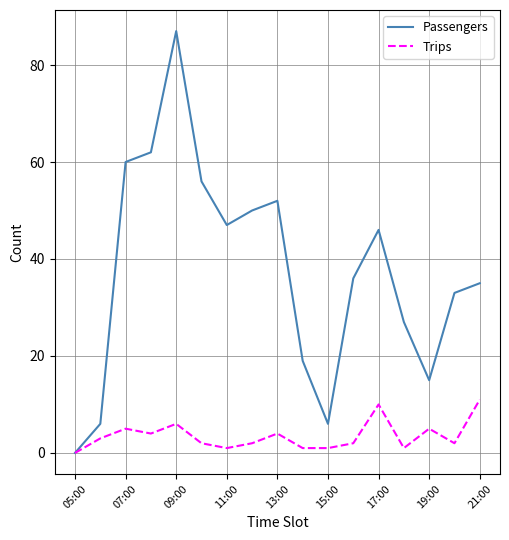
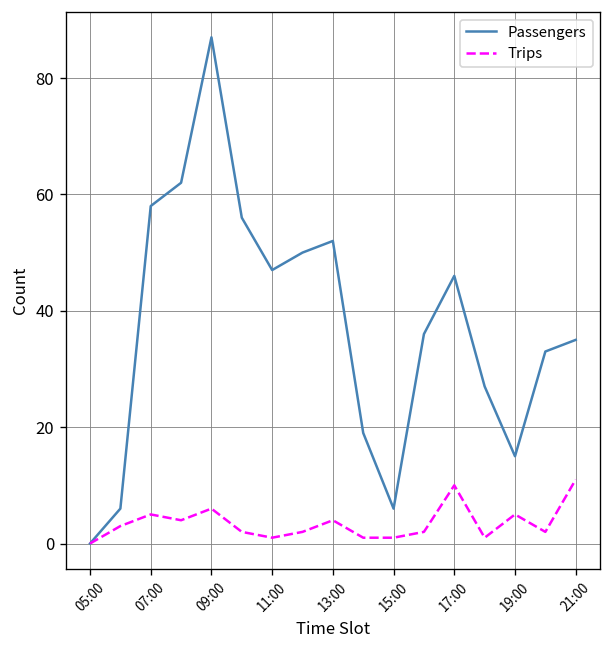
  {
    "Passengers": {
-     "07:00": 60,
+     "07:00": 58,
      "09:00": 87,
      "11:00": 47,
      "13:00": 52,
      "15:00": 6,
      "17:00": 46,
      "19:00": 15,
      "21:00": 35
    },
    "Trips": {
      "07:00": 5,
      "09:00": 6,
      "11:00": 1,
      "13:00": 4,
      "15:00": 1,
      "17:00": 10,
      "19:00": 5,
      "21:00": 11
    }
  }
